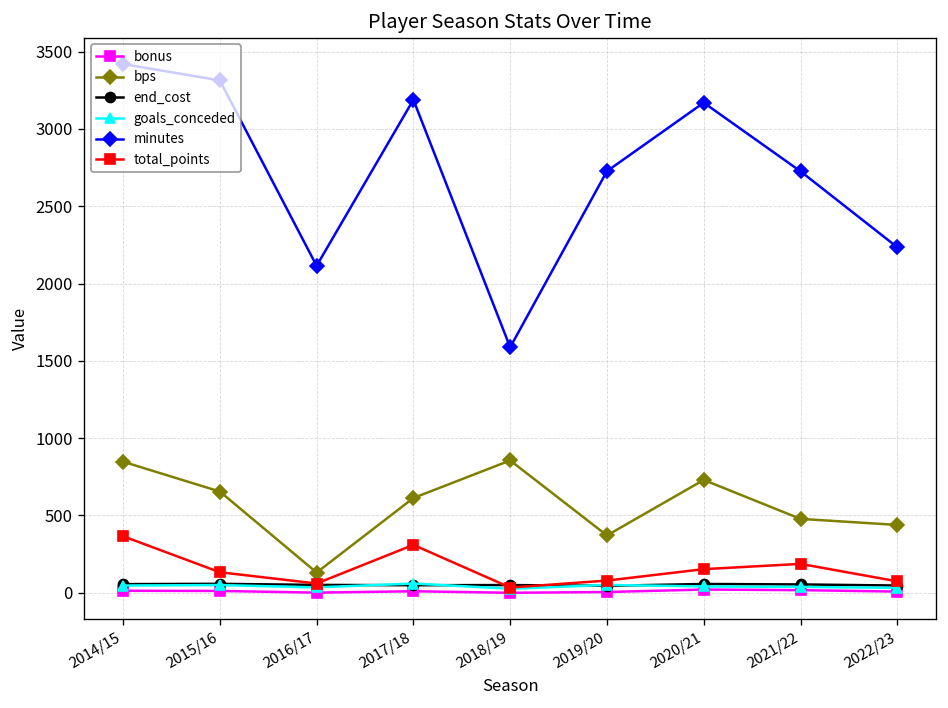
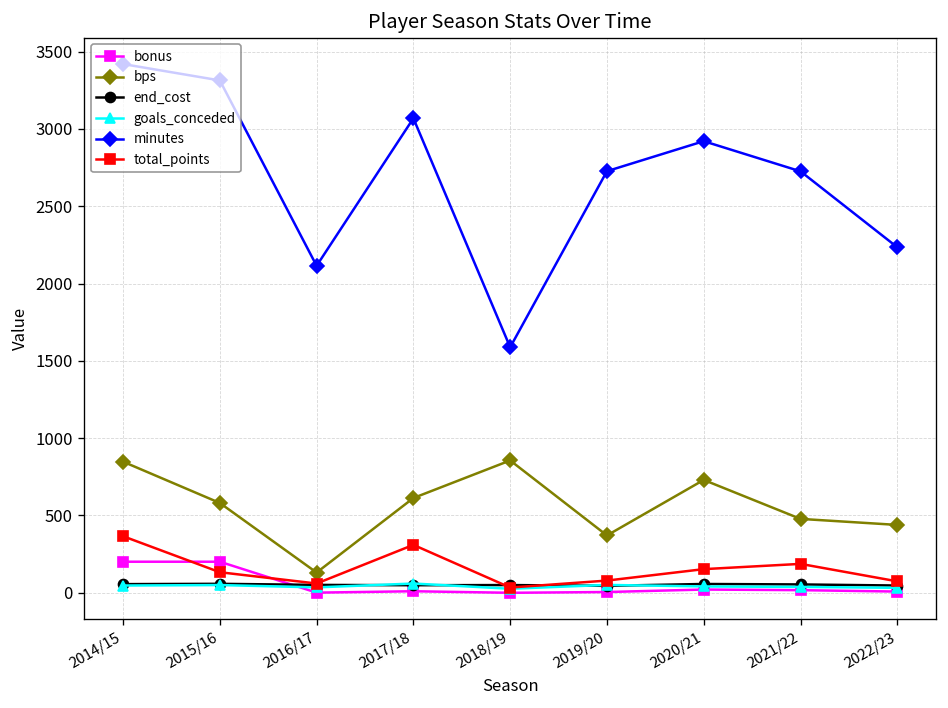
  {
    "bonus": {
-     "2014/15": 10,
-     "2015/16": 10,
+     "2014/15": 200,
+     "2015/16": 200,
      "2016/17": 0,
      "2017/18": 10,
      "2018/19": 0,
      "2019/20": 10,
      "2020/21": 20,
      "2021/22": 20,
      "2022/23": 10
    },
    "bps": {
      "2014/15": 850,
-     "2015/16": 660,
+     "2015/16": 580,
      "2016/17": 130,
      "2017/18": 610,
      "2018/19": 860,
      "2019/20": 370,
      "2020/21": 730,
      "2021/22": 480,
      "2022/23": 440
    },
    "minutes": {
      "2016/17": 2120,
-     "2017/18": 3190,
+     "2017/18": 3070,
      "2018/19": 1590,
      "2019/20": 2730,
-     "2020/21": 3170,
+     "2020/21": 2920,
      "2021/22": 2730,
      "2022/23": 2240
    },
    "total_points": {
      "2014/15": 370,
      "2015/16": 130,
      "2017/18": 310,
      "2019/20": 80,
      "2020/21": 150,
      "2021/22": 190,
      "2022/23": 70
    }
  }
